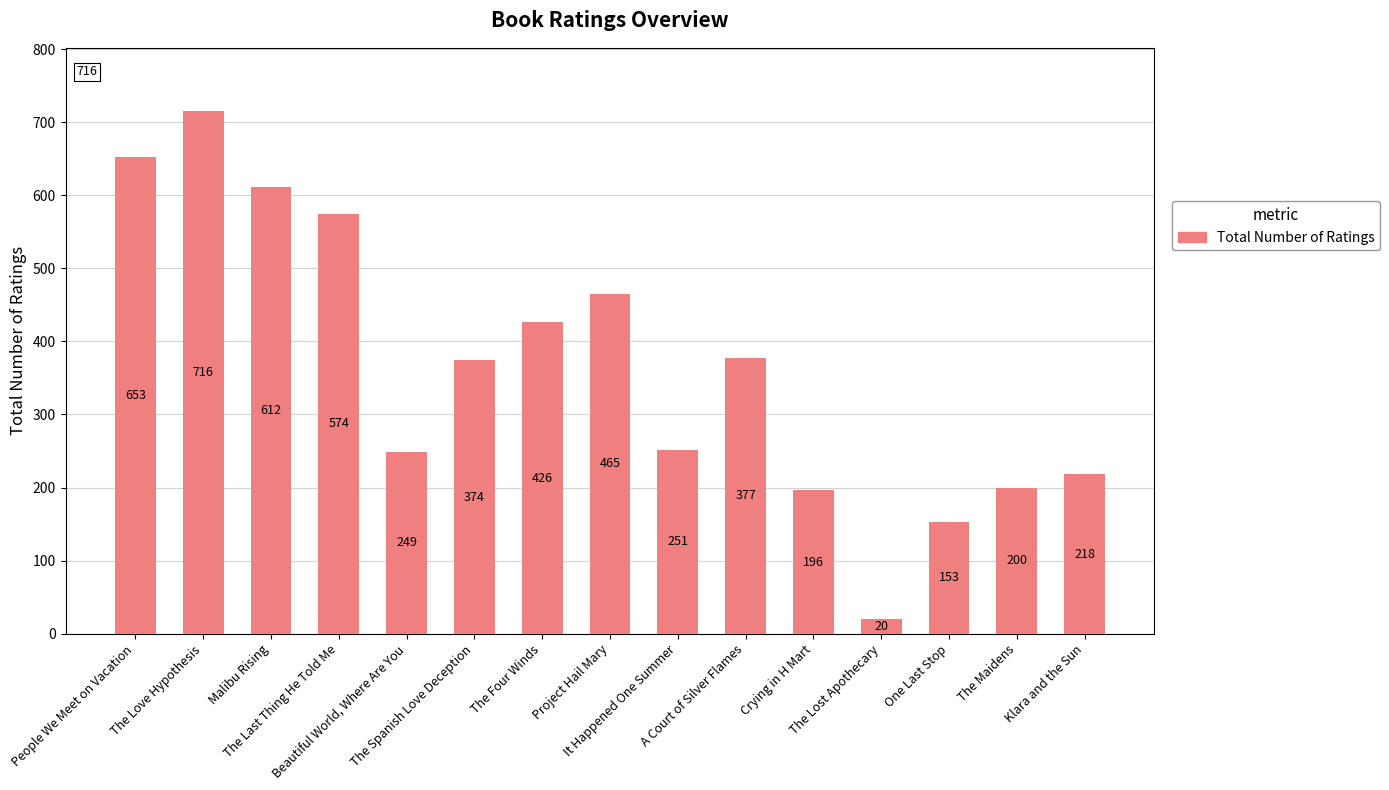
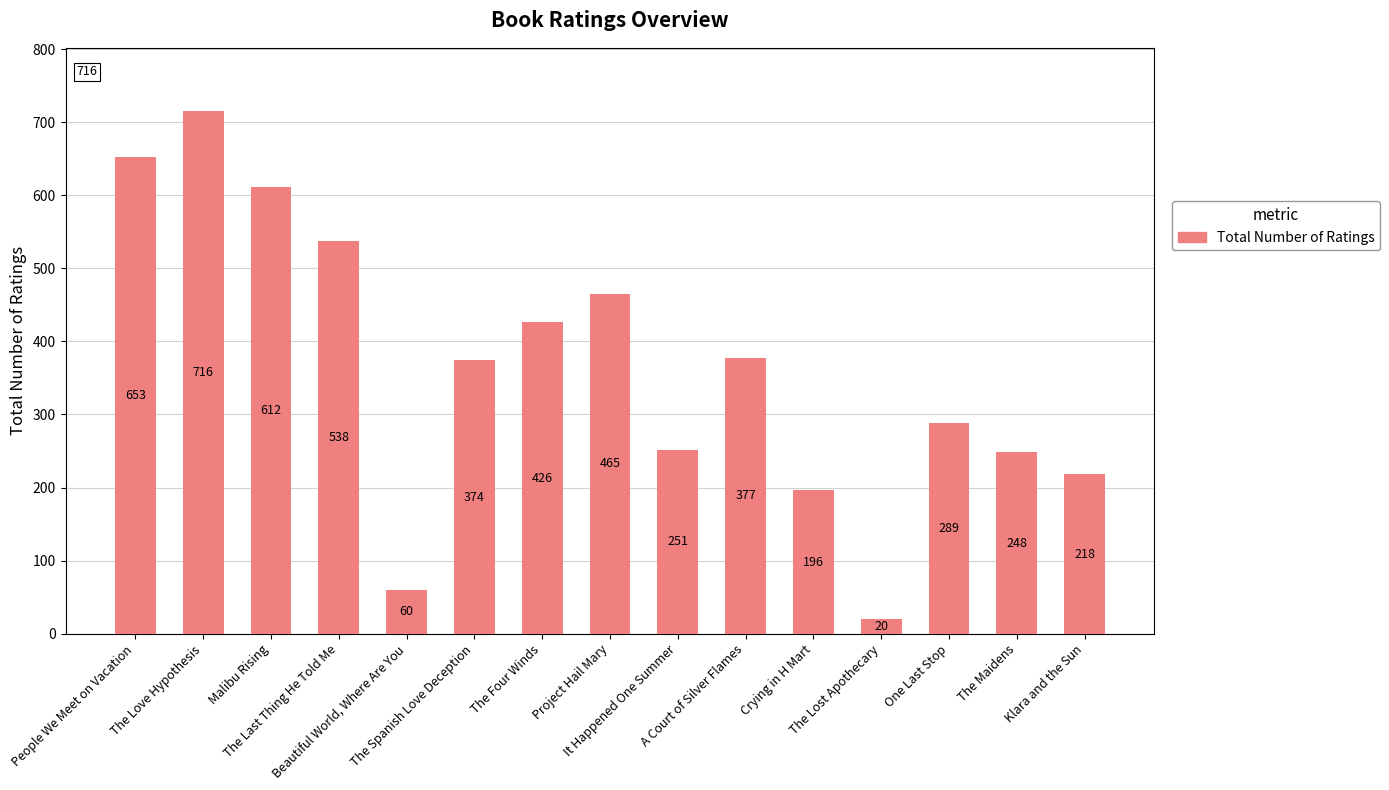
  {
    "People We Meet on Vacation": 653,
    "The Love Hypothesis": 716,
    "Malibu Rising": 612,
-   "The Last Thing He Told Me": 574,
-   "Beautiful World, Where Are You": 249,
+   "The Last Thing He Told Me": 538,
+   "Beautiful World, Where Are You": 60,
    "The Spanish Love Deception": 374,
    "The Four Winds": 426,
    "Project Hail Mary": 465,
    "It Happened One Summer": 251,
    "A Court of Silver Flames": 377,
    "Crying in H Mart": 196,
    "The Lost Apothecary": 20,
-   "One Last Stop": 153,
-   "The Maidens": 200,
+   "One Last Stop": 289,
+   "The Maidens": 248,
    "Klara and the Sun": 218
  }
